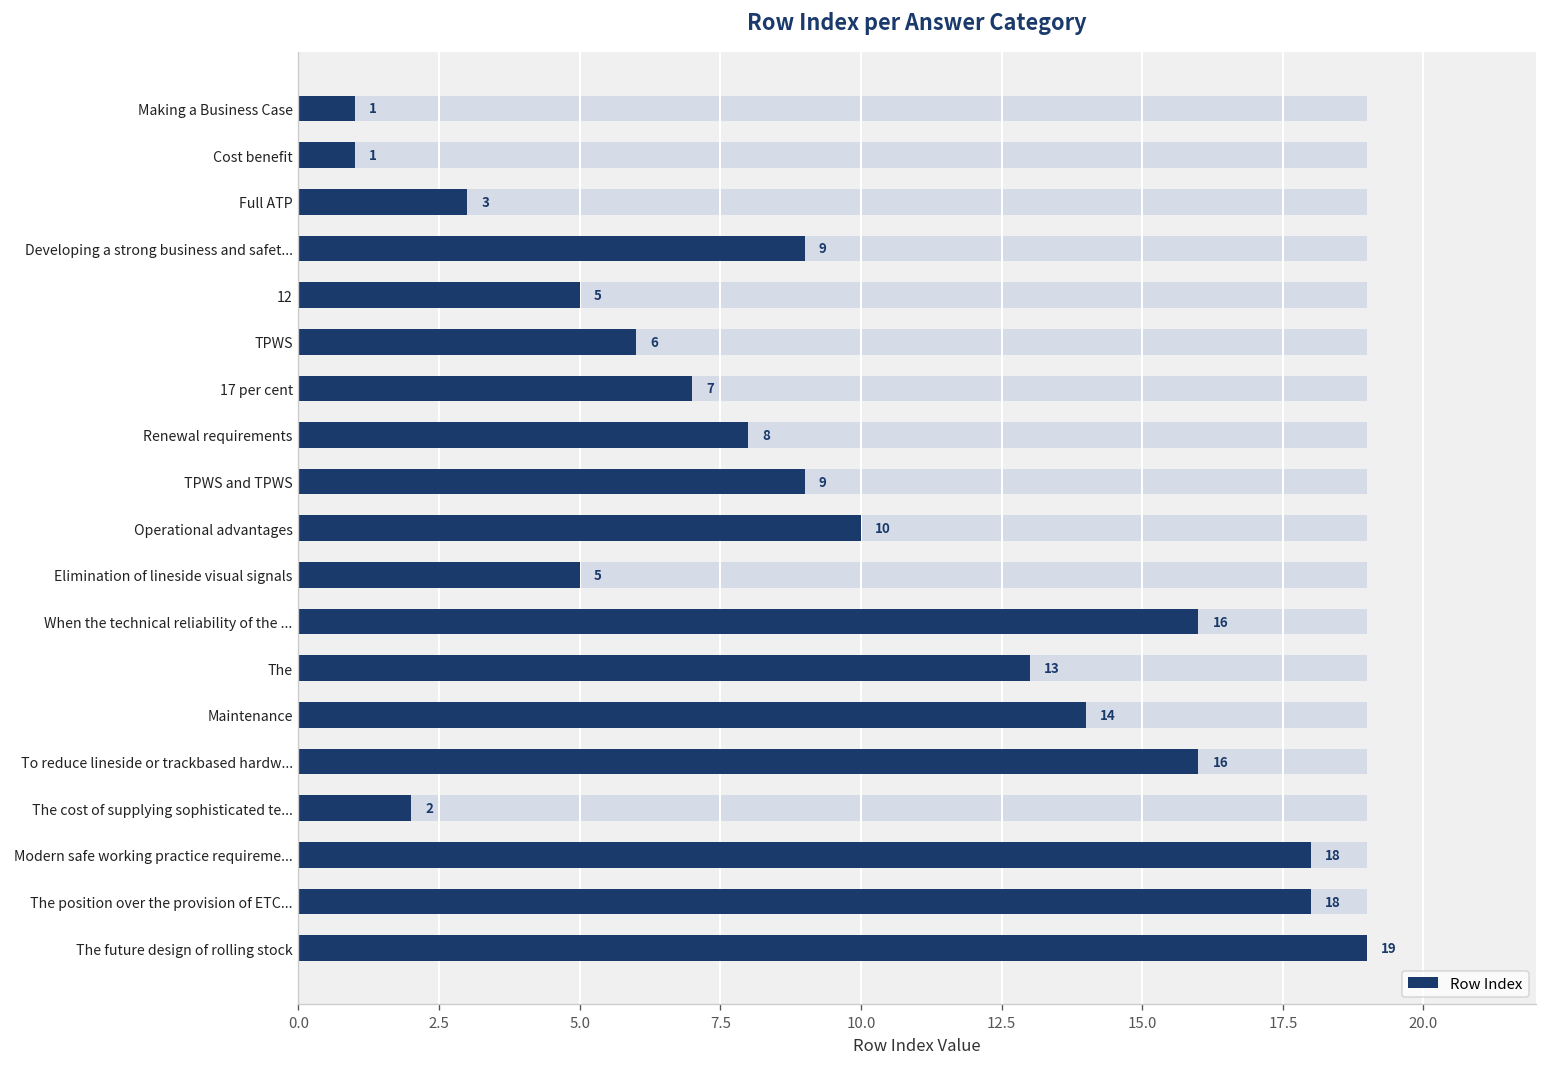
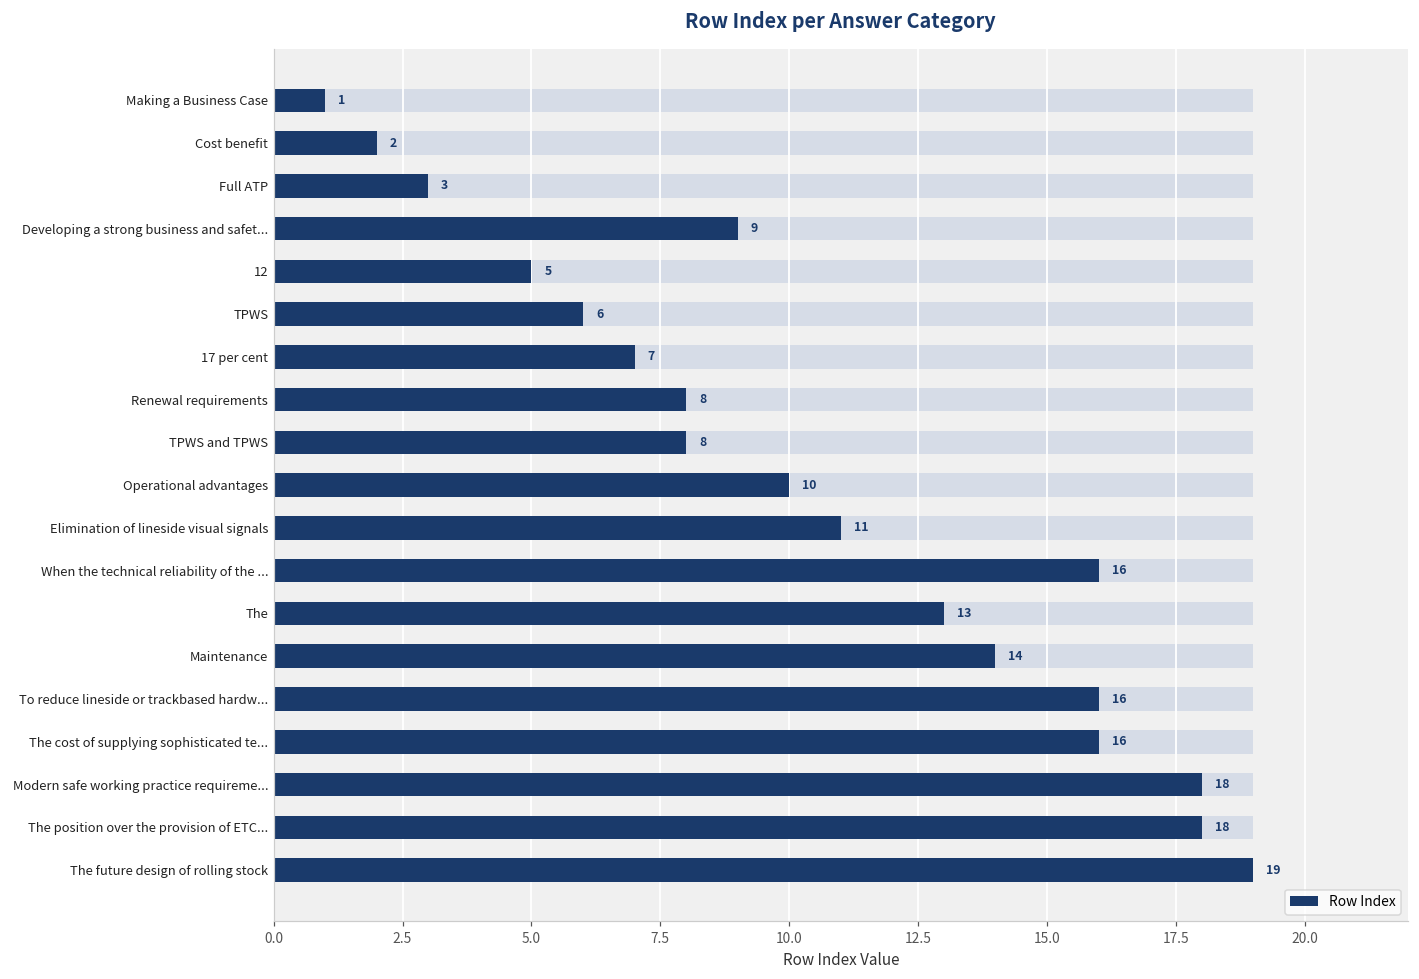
  {
    "Row Index": {
-     "Cost benefit": 1,
-     "TPWS and TPWS": 9,
-     "Elimination of lineside visual signals": 5,
-     "The cost of supplying sophisticated te...": 2,
+     "Cost benefit": 2,
+     "TPWS and TPWS": 8,
+     "Elimination of lineside visual signals": 11,
+     "The cost of supplying sophisticated te...": 16,
      "The future design of rolling stock": 19
    }
  }
